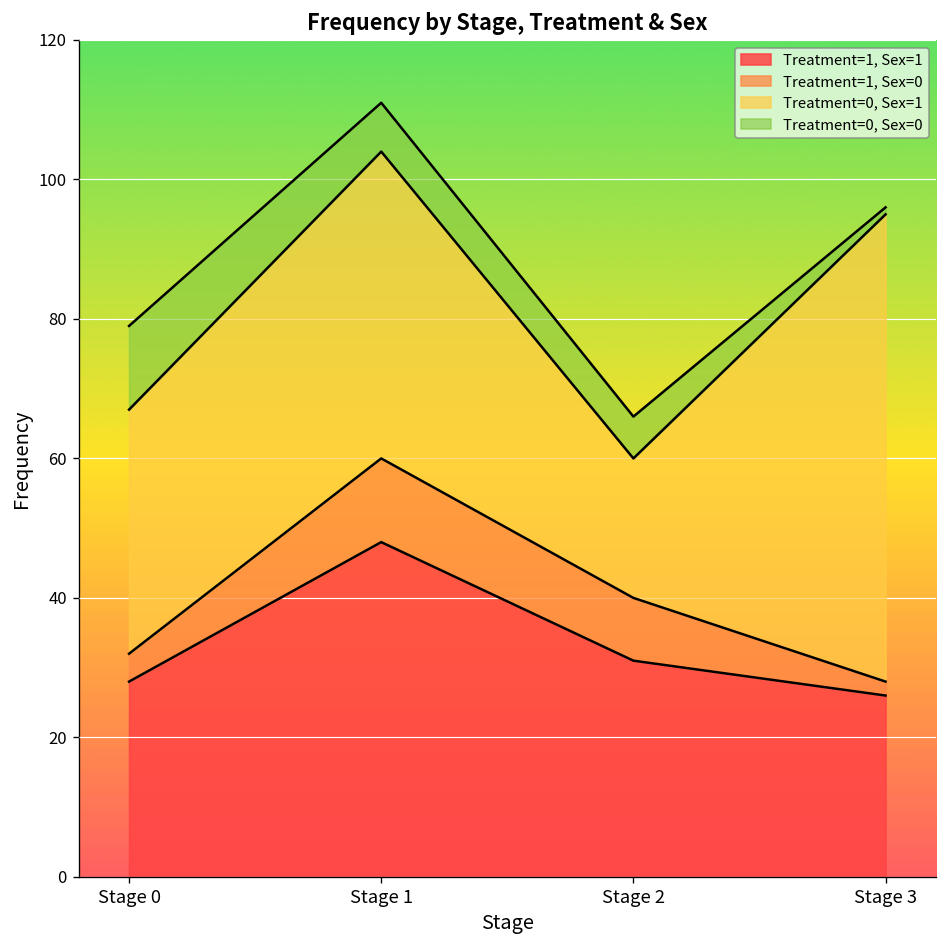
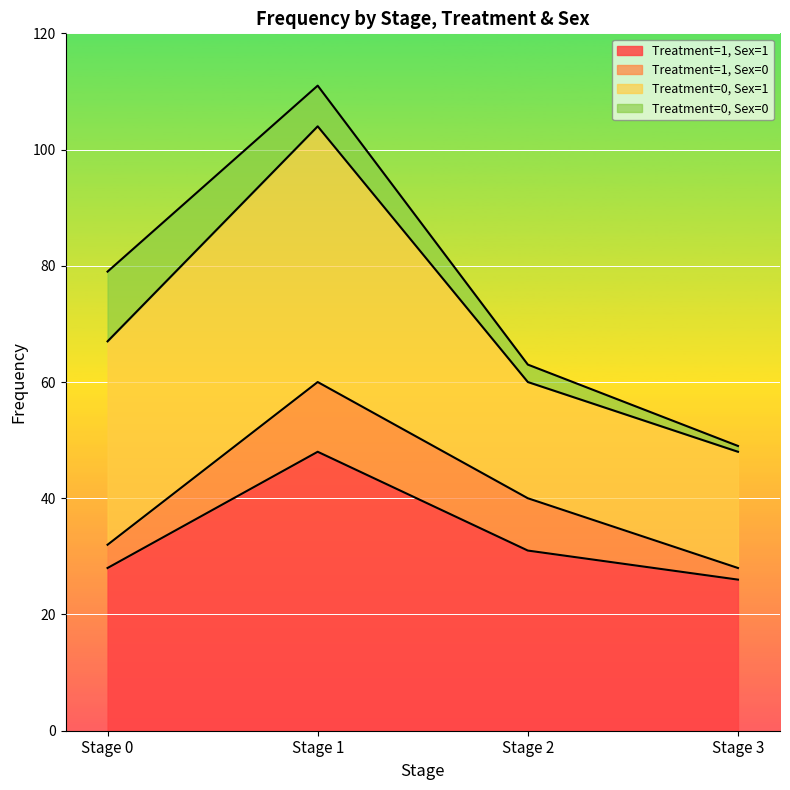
  {
    "Treatment=1, Sex=1": {
      "Stage 0": 28,
      "Stage 1": 48,
      "Stage 2": 31,
      "Stage 3": 26
    },
    "Treatment=1, Sex=0": {
      "Stage 0": 4,
      "Stage 1": 12,
      "Stage 2": 9,
      "Stage 3": 2
    },
    "Treatment=0, Sex=1": {
      "Stage 0": 35,
      "Stage 1": 44,
      "Stage 2": 20,
-     "Stage 3": 67
+     "Stage 3": 20
    },
    "Treatment=0, Sex=0": {
      "Stage 0": 12,
      "Stage 1": 7,
-     "Stage 2": 6,
+     "Stage 2": 3,
      "Stage 3": 1
    }
  }
